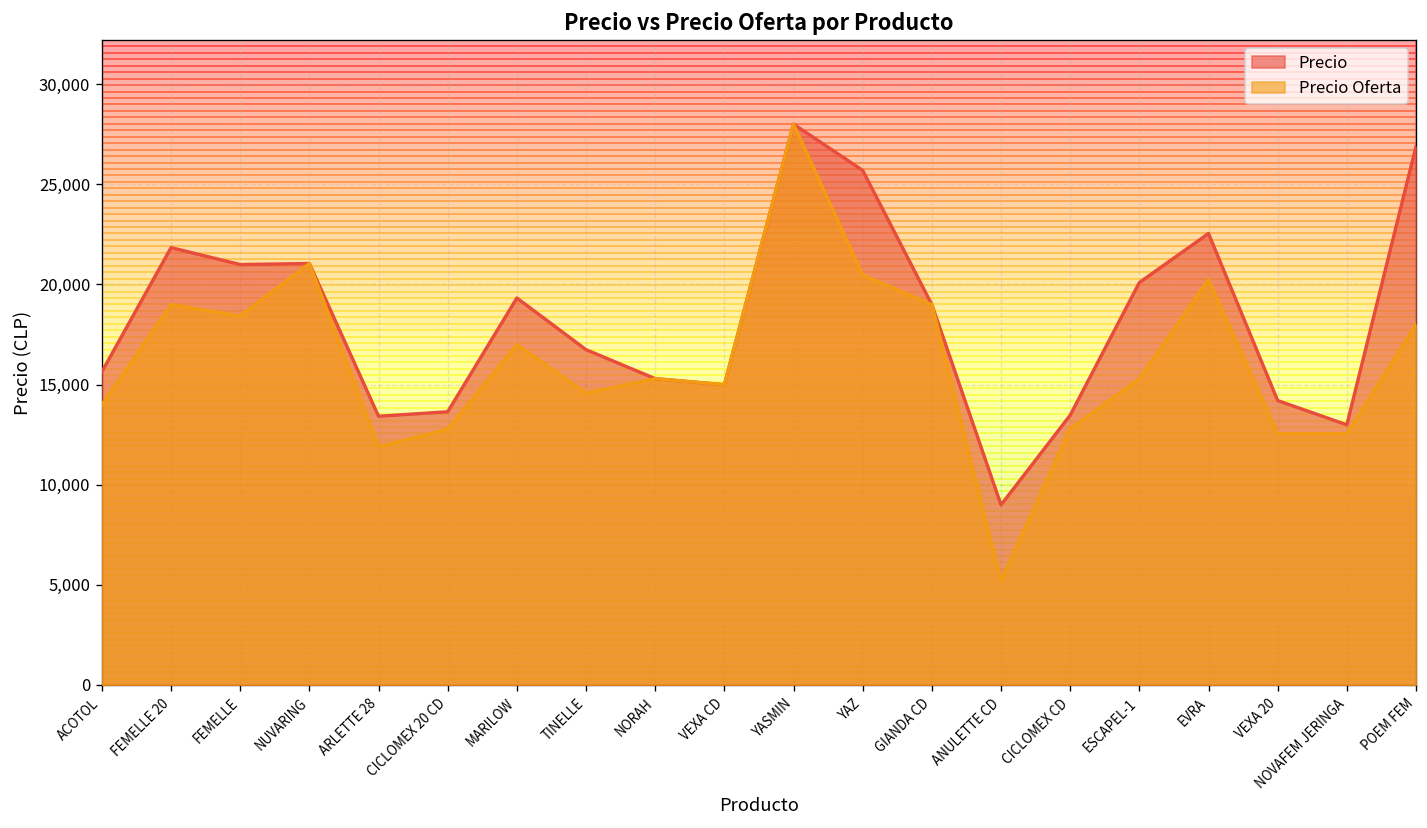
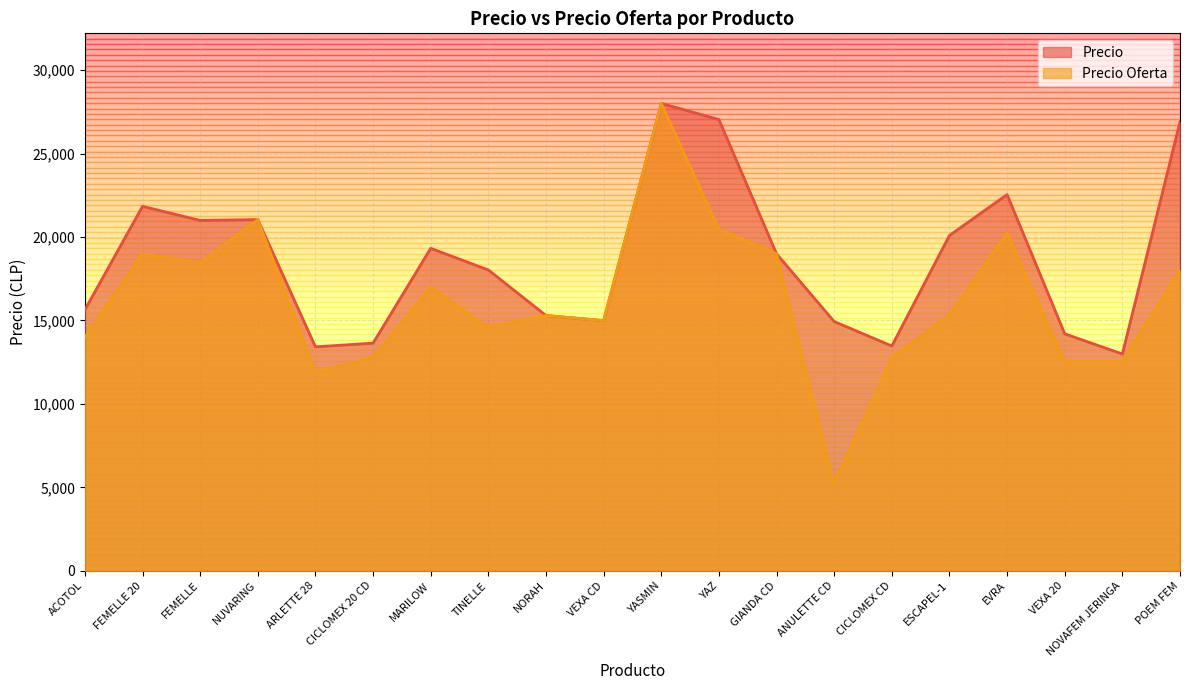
  {
    "Precio": {
      "ACOTOL": "15,600",
      "FEMELLE 20": "21,800",
      "FEMELLE": "21,000",
      "ARLETTE 28": "13,400",
      "CICLOMEX 20 CD": "13,600",
      "MARILOW": "19,300",
-     "TINELLE": "16,700",
-     "YAZ": "25,700",
-     "ANULETTE CD": "9,000",
+     "TINELLE": "18,000",
+     "YAZ": "27,000",
+     "ANULETTE CD": "14,900",
      "CICLOMEX CD": "13,500",
      "ESCAPEL-1": "20,100",
      "EVRA": "22,500",
      "VEXA 20": "14,200",
      "NOVAFEM JERINGA": "13,000",
      "POEM FEM": "26,900"
    },
    "Precio Oferta": {
      "ACOTOL": "14,000",
      "FEMELLE 20": "19,000",
      "FEMELLE": "18,400",
      "ARLETTE 28": "11,900",
      "CICLOMEX 20 CD": "12,800",
      "MARILOW": "17,000",
      "TINELLE": "14,600",
      "YAZ": "20,500",
      "ANULETTE CD": "5,200",
      "CICLOMEX CD": "12,800",
      "ESCAPEL-1": "15,300",
      "EVRA": "20,200",
      "VEXA 20": "12,600",
      "NOVAFEM JERINGA": "12,500",
      "POEM FEM": "18,000"
    }
  }
